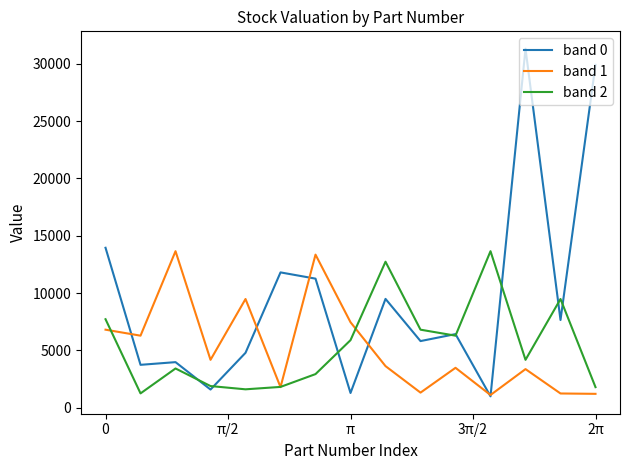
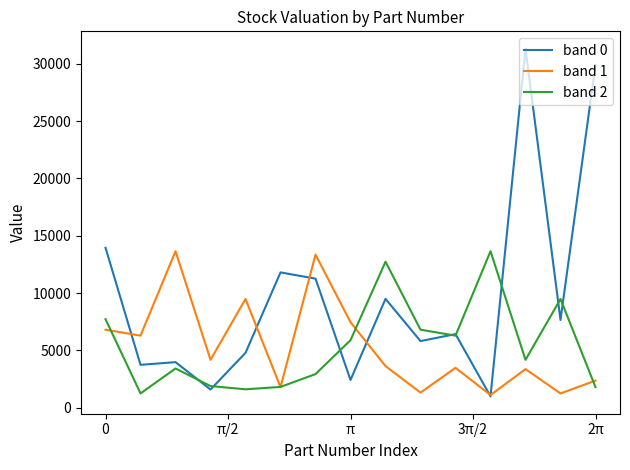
  {
    "band 0": {
      "0": 13900,
-     "π": 1300
+     "π": 2400
    },
    "band 1": {
      "0": 6800,
      "π": 7500,
-     "2π": 1200
+     "2π": 2400
    },
    "band 2": {
      "0": 7700,
      "π": 5900,
      "2π": 1800
    }
  }
